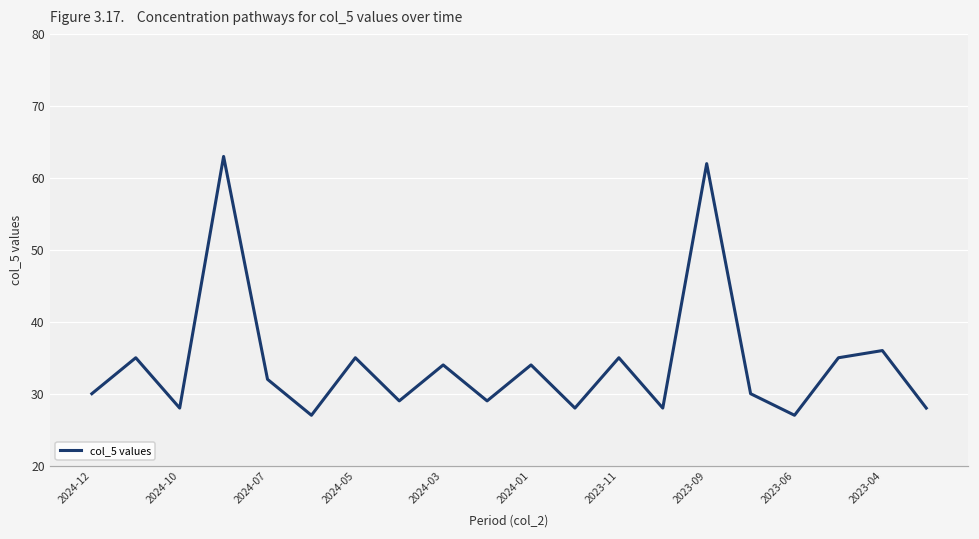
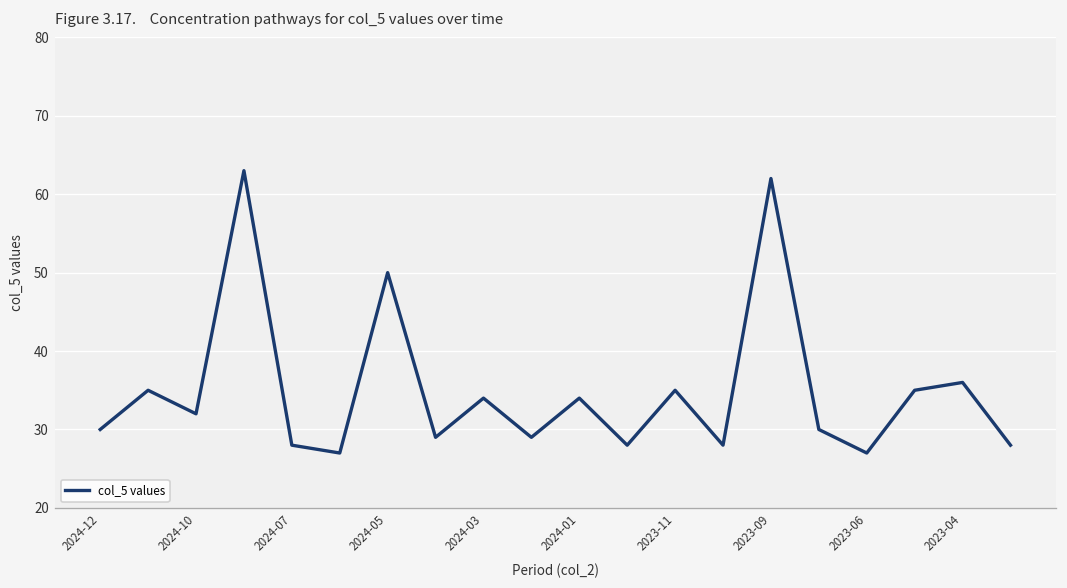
  {
    "2024-12": 30,
-   "2024-10": 28,
-   "2024-07": 32,
-   "2024-05": 35,
+   "2024-10": 32,
+   "2024-07": 28,
+   "2024-05": 50,
    "2024-03": 34,
    "2024-01": 34,
    "2023-11": 35,
    "2023-09": 62,
    "2023-06": 27,
    "2023-04": 36
  }
